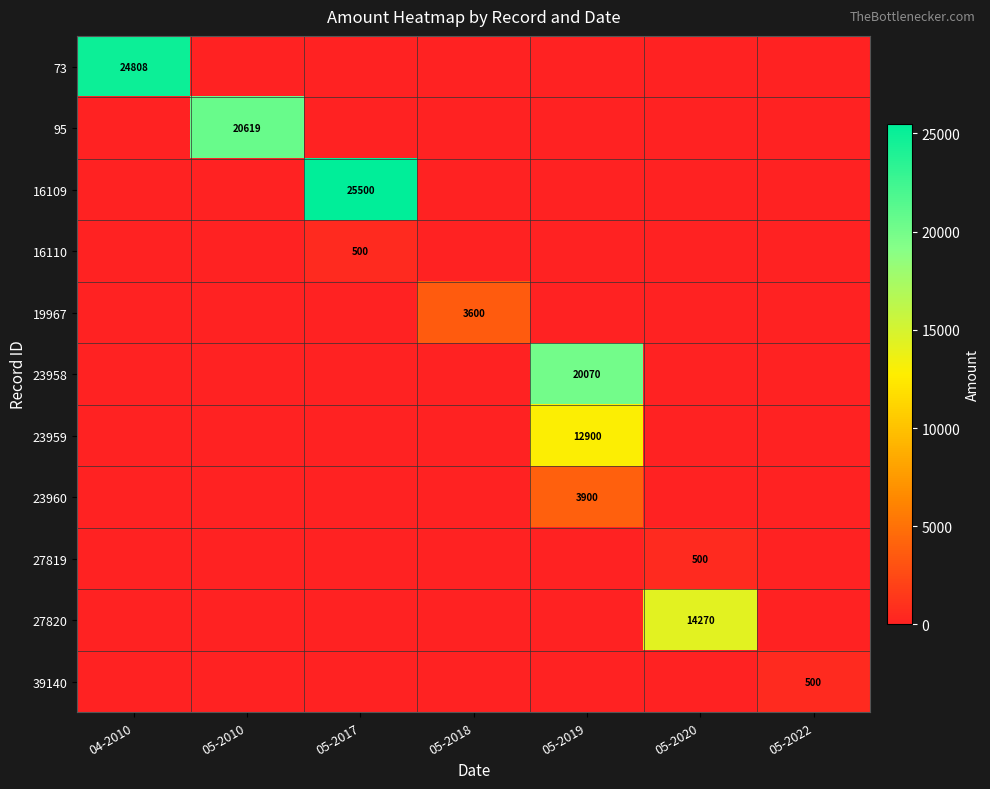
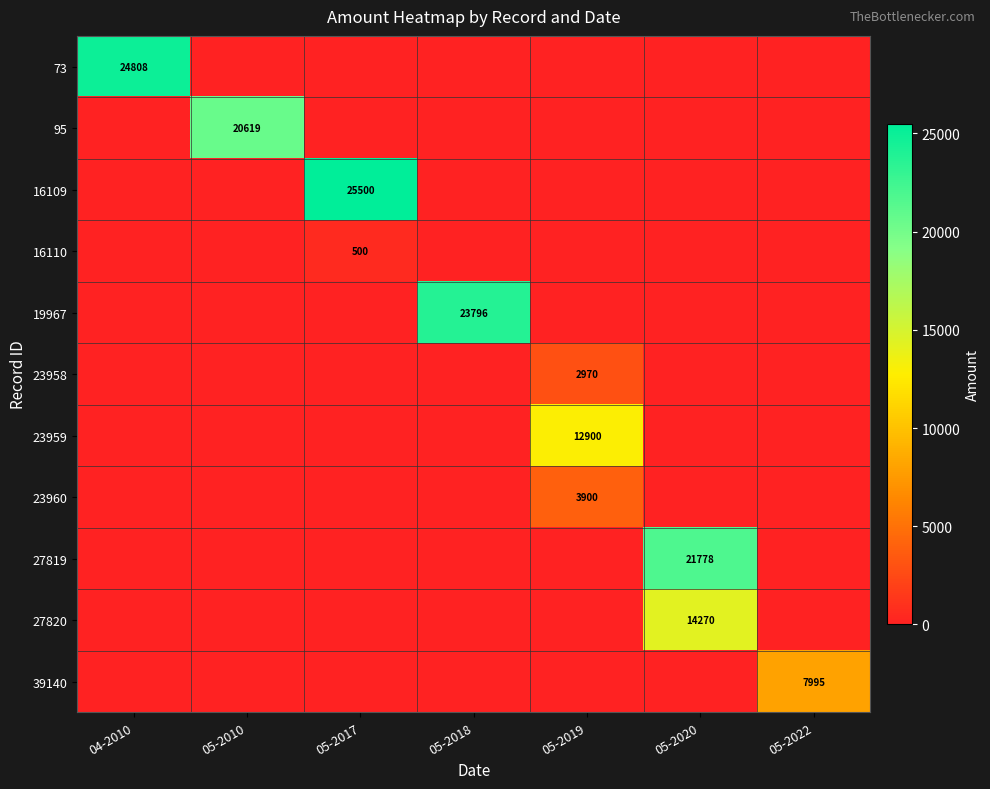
  {
    "73": {
      "04-2010": 24808
    },
    "95": {
      "05-2010": 20619
    },
    "16109": {
      "05-2017": 25500
    },
    "16110": {
      "05-2017": 500
    },
    "19967": {
-     "05-2018": 3600
+     "05-2018": 23796
    },
    "23958": {
-     "05-2019": 20070
+     "05-2019": 2970
    },
    "23959": {
      "05-2019": 12900
    },
    "23960": {
      "05-2019": 3900
    },
    "27819": {
-     "05-2020": 500
+     "05-2020": 21778
    },
    "27820": {
      "05-2020": 14270
    },
    "39140": {
-     "05-2022": 500
+     "05-2022": 7995
    }
  }
